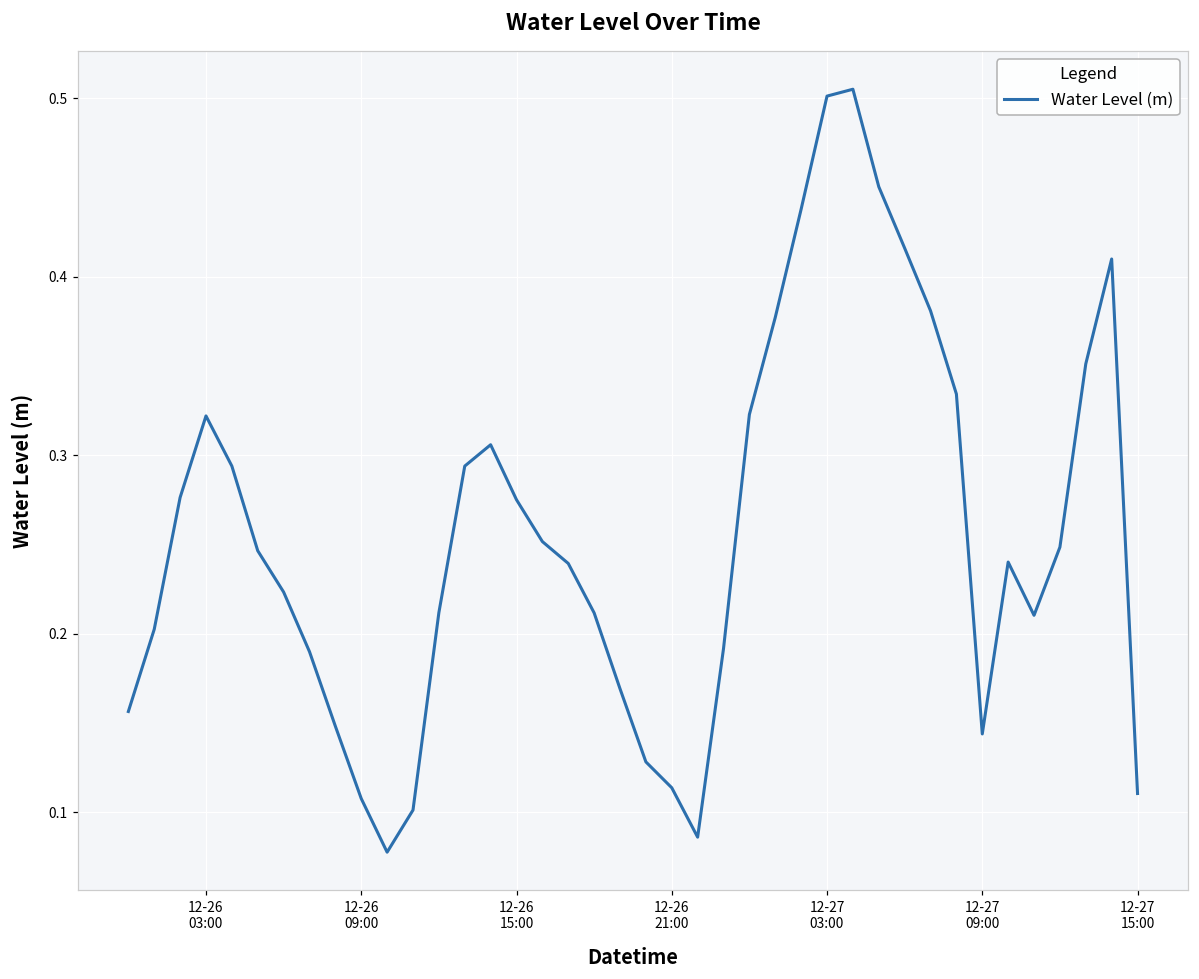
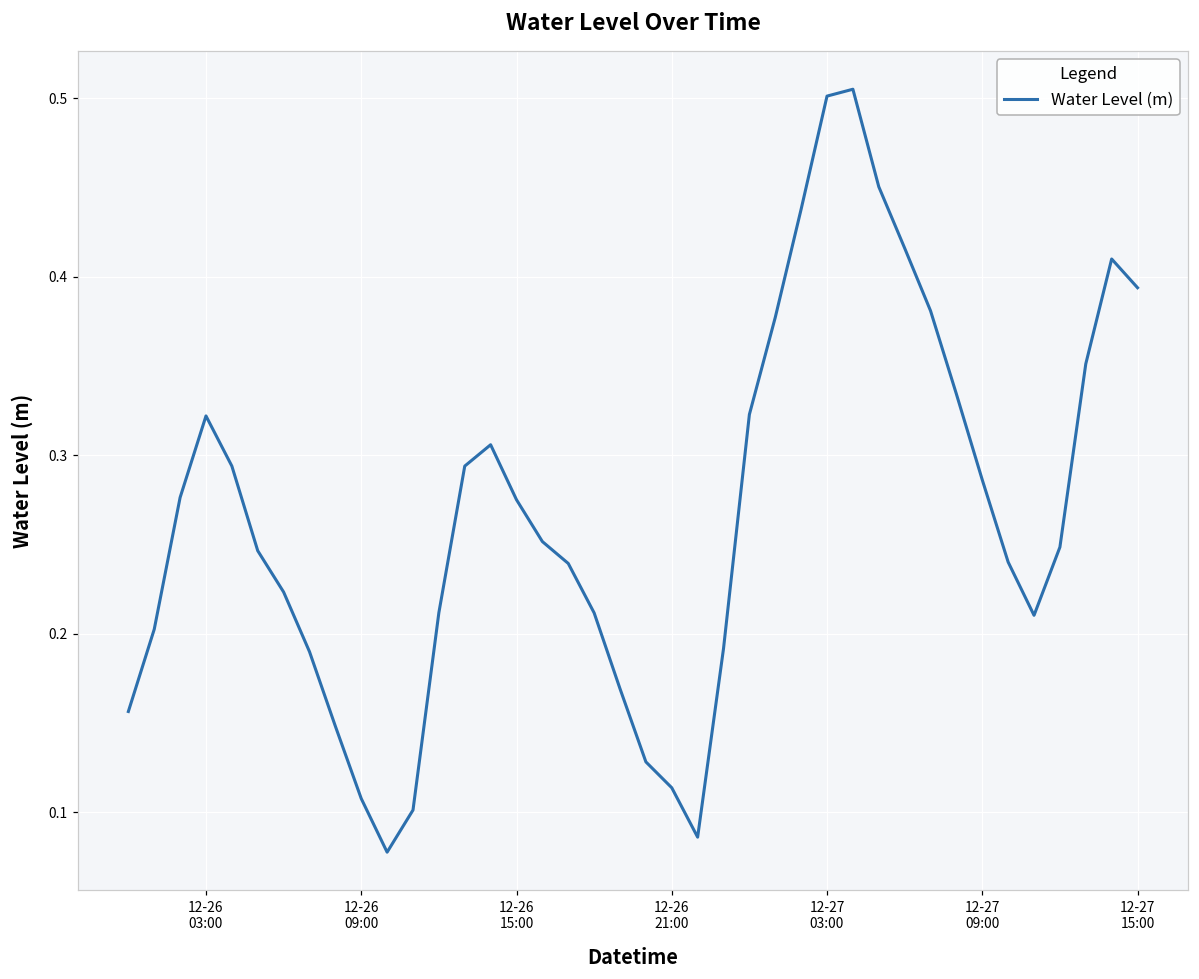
  {
    "12-26 03:00": 0.322,
    "12-26 09:00": 0.108,
    "12-26 15:00": 0.275,
    "12-26 21:00": 0.114,
    "12-27 03:00": 0.501,
-   "12-27 09:00": 0.144,
-   "12-27 15:00": 0.110
+   "12-27 09:00": 0.286,
+   "12-27 15:00": 0.394
  }
